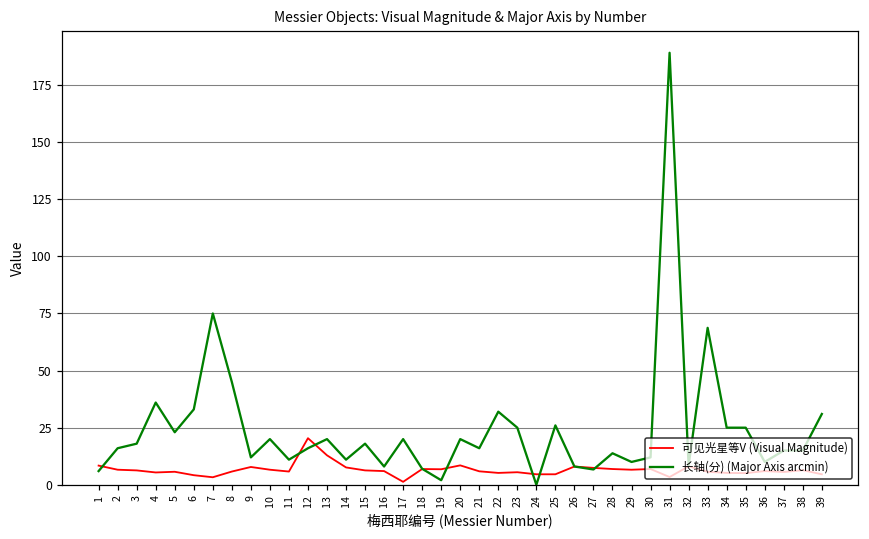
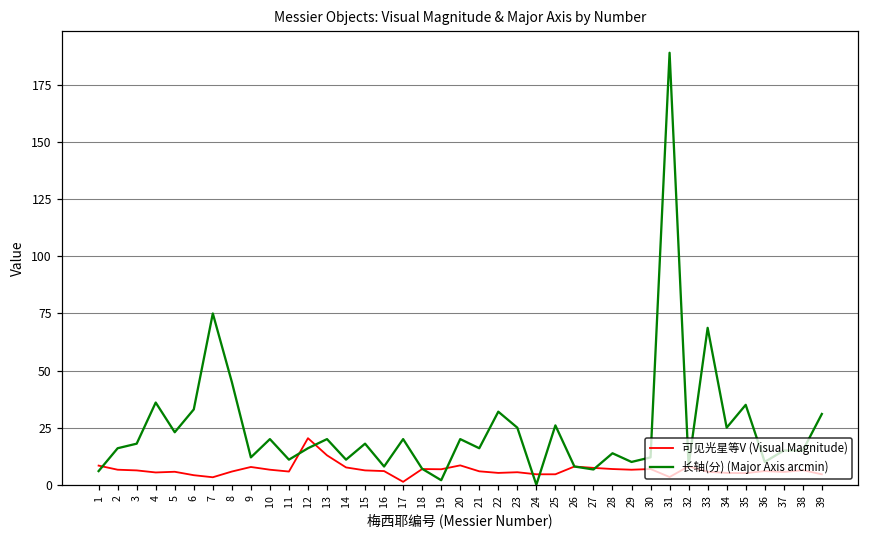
  {
    "可见光星等V (Visual Magnitude)": {
      "1": 8,
      "2": 7,
      "3": 6,
      "4": 5,
      "5": 6,
      "6": 4,
      "7": 3,
      "8": 6,
      "9": 8,
      "10": 7,
      "11": 6,
      "12": 20,
      "13": 13,
      "14": 8,
      "15": 6,
      "16": 6,
      "17": 1,
      "19": 7,
      "20": 9,
      "21": 6,
      "22": 5,
      "23": 6,
      "24": 5,
      "25": 5,
      "28": 7,
      "29": 7
    },
    "长轴(分) (Major Axis arcmin)": {
      "1": 6,
      "2": 16,
      "3": 18,
      "4": 36,
      "5": 23,
      "6": 33,
      "7": 75,
      "8": 45,
      "9": 12,
      "10": 20,
      "11": 11,
      "12": 16,
      "13": 20,
      "14": 11,
      "15": 18,
      "16": 8,
      "17": 20,
      "19": 2,
      "20": 20,
      "21": 16,
      "22": 32,
      "23": 25,
      "24": 0,
      "25": 26,
      "28": 14,
      "29": 10,
      "31": 189,
      "33": 69,
      "34": 25,
-     "35": 25,
+     "35": 35,
      "39": 31
    }
  }
